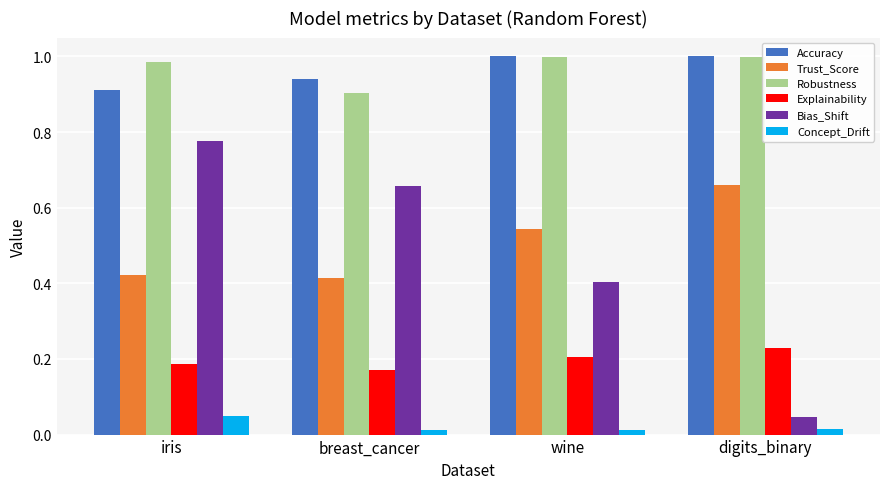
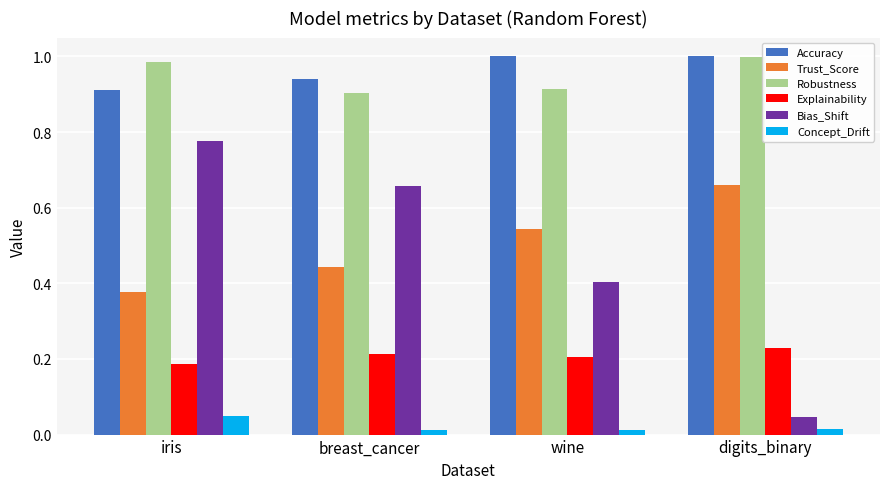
  {
    "Accuracy": {
      "iris": 0.91,
      "breast_cancer": 0.94,
      "wine": 1.00,
      "digits_binary": 1.00
    },
    "Trust_Score": {
-     "iris": 0.42,
-     "breast_cancer": 0.41,
+     "iris": 0.38,
+     "breast_cancer": 0.44,
      "wine": 0.54,
      "digits_binary": 0.66
    },
    "Robustness": {
      "iris": 0.99,
      "breast_cancer": 0.90,
-     "wine": 1.00,
+     "wine": 0.91,
      "digits_binary": 1.00
    },
    "Explainability": {
      "iris": 0.19,
-     "breast_cancer": 0.17,
+     "breast_cancer": 0.21,
      "wine": 0.20,
      "digits_binary": 0.23
    },
    "Bias_Shift": {
      "iris": 0.78,
      "breast_cancer": 0.66,
      "wine": 0.40,
      "digits_binary": 0.05
    },
    "Concept_Drift": {
      "iris": 0.05,
      "breast_cancer": 0.01,
      "wine": 0.01,
      "digits_binary": 0.02
    }
  }
